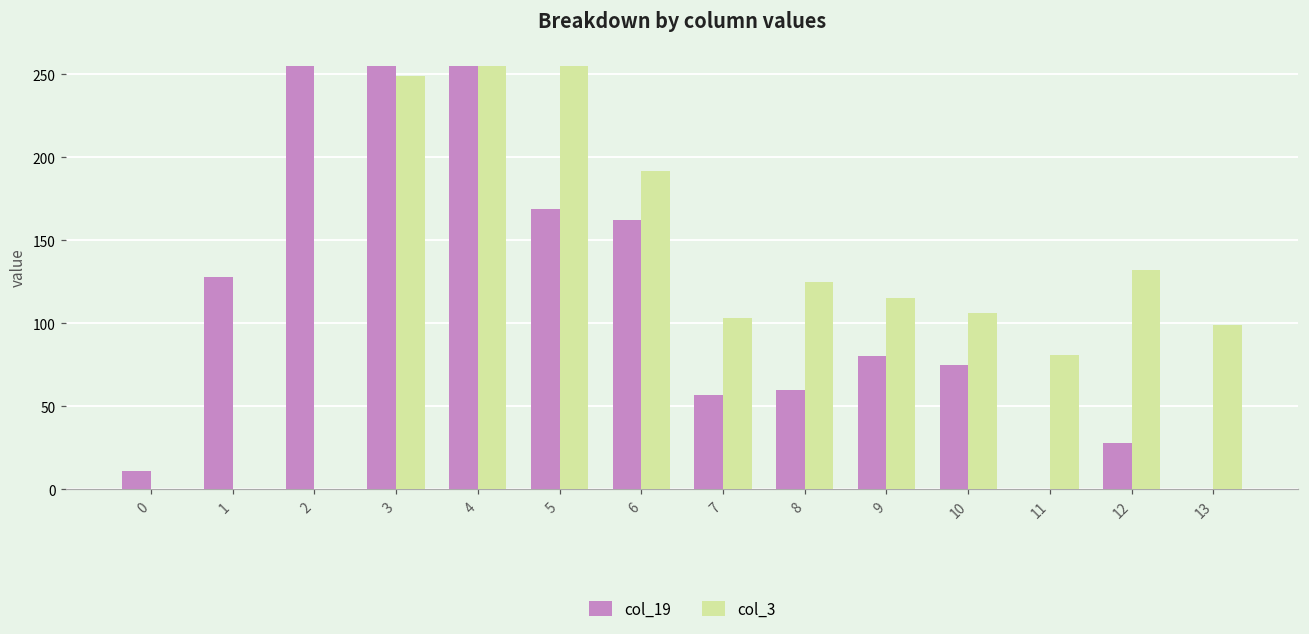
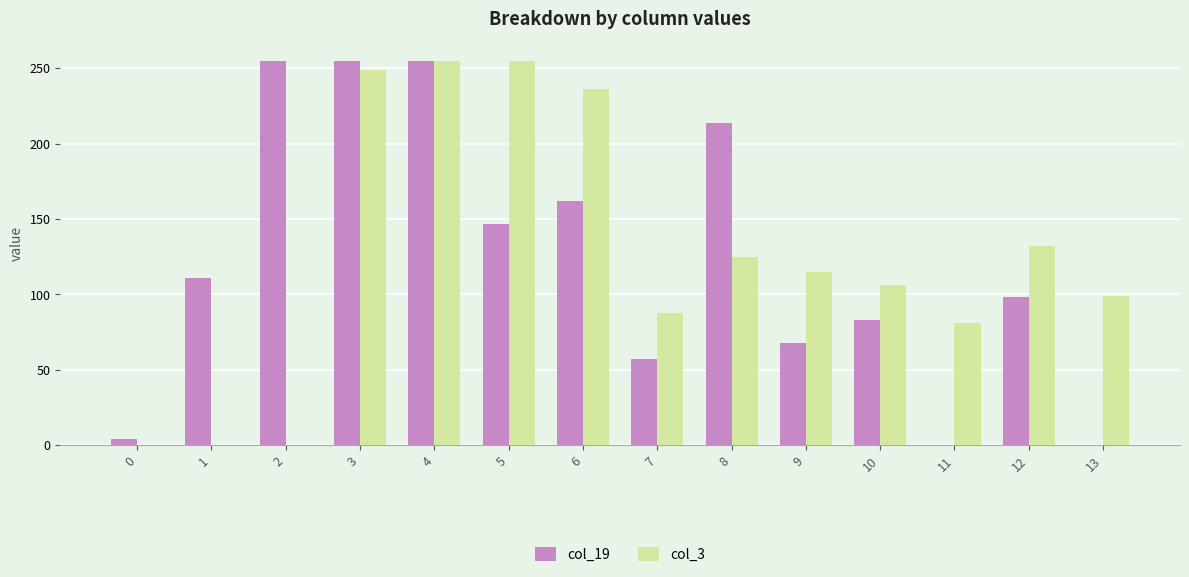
  {
    "col_19": {
-     "0": 11,
-     "1": 128,
+     "0": 4,
+     "1": 111,
      "2": 255,
      "3": 255,
      "4": 255,
-     "5": 169,
+     "5": 147,
      "6": 162,
      "7": 57,
-     "8": 60,
-     "9": 80,
-     "10": 75,
+     "8": 214,
+     "9": 68,
+     "10": 83,
      "11": 0,
-     "12": 28,
+     "12": 98,
      "13": 0
    },
    "col_3": {
      "0": 0,
      "1": 0,
      "2": 0,
      "3": 249,
      "4": 255,
      "5": 255,
-     "6": 192,
-     "7": 103,
+     "6": 236,
+     "7": 88,
      "8": 125,
      "9": 115,
      "10": 106,
      "11": 81,
      "12": 132,
      "13": 99
    }
  }
